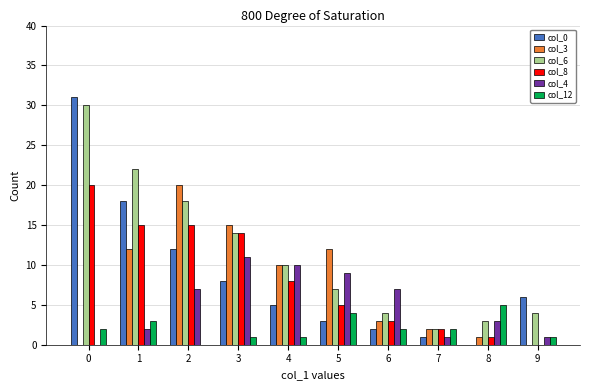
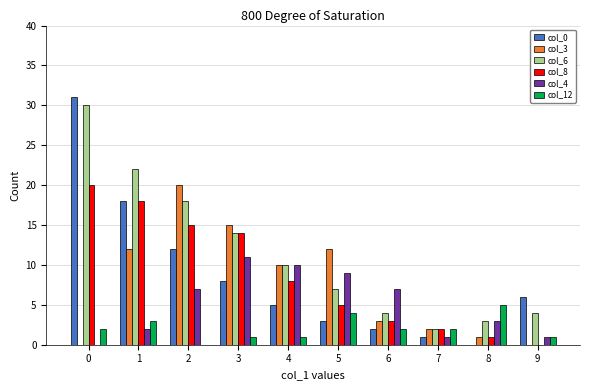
  {
    "col_0": {
      "0": 31,
      "1": 18,
      "2": 12,
      "3": 8,
      "4": 5,
      "5": 3,
      "6": 2,
      "7": 1,
      "8": 0,
      "9": 6
    },
    "col_3": {
      "0": 0,
      "1": 12,
      "2": 20,
      "3": 15,
      "4": 10,
      "5": 12,
      "6": 3,
      "7": 2,
      "8": 1,
      "9": 0
    },
    "col_6": {
      "0": 30,
      "1": 22,
      "2": 18,
      "3": 14,
      "4": 10,
      "5": 7,
      "6": 4,
      "7": 2,
      "8": 3,
      "9": 4
    },
    "col_8": {
      "0": 20,
-     "1": 15,
+     "1": 18,
      "2": 15,
      "3": 14,
      "4": 8,
      "5": 5,
      "6": 3,
      "7": 2,
      "8": 1,
      "9": 0
    },
    "col_4": {
      "0": 0,
      "1": 2,
      "2": 7,
      "3": 11,
      "4": 10,
      "5": 9,
      "6": 7,
      "7": 1,
      "8": 3,
      "9": 1
    },
    "col_12": {
      "0": 2,
      "1": 3,
      "2": 0,
      "3": 1,
      "4": 1,
      "5": 4,
      "6": 2,
      "7": 2,
      "8": 5,
      "9": 1
    }
  }
